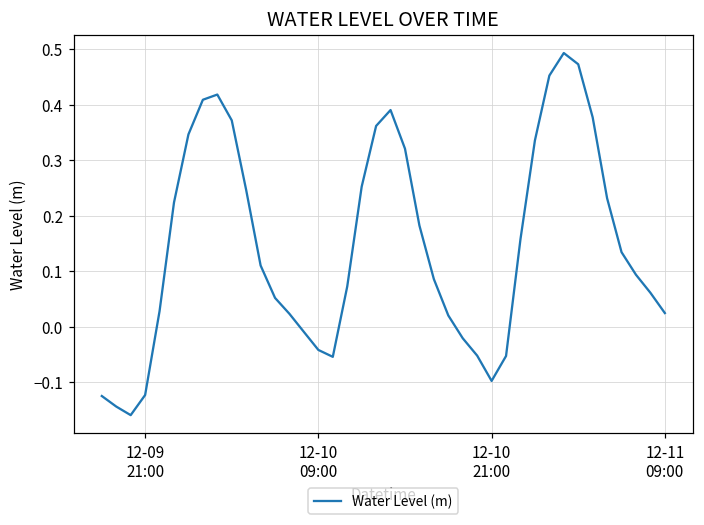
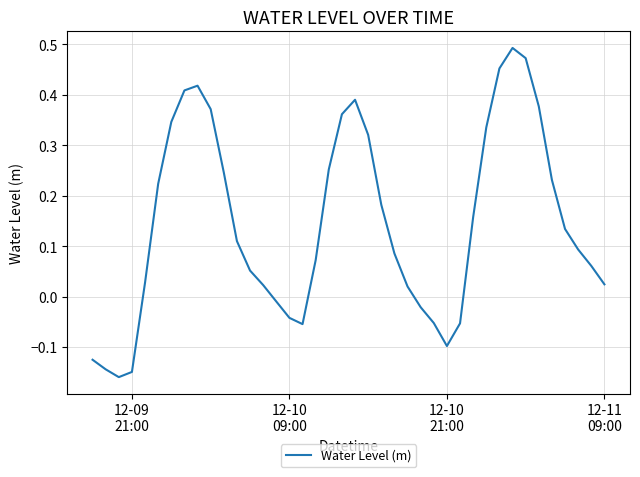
  {
-   "12-09 21:00": -0.12,
+   "12-09 21:00": -0.15,
    "12-10 09:00": -0.04,
    "12-10 21:00": -0.10,
    "12-11 09:00": 0.02
  }
